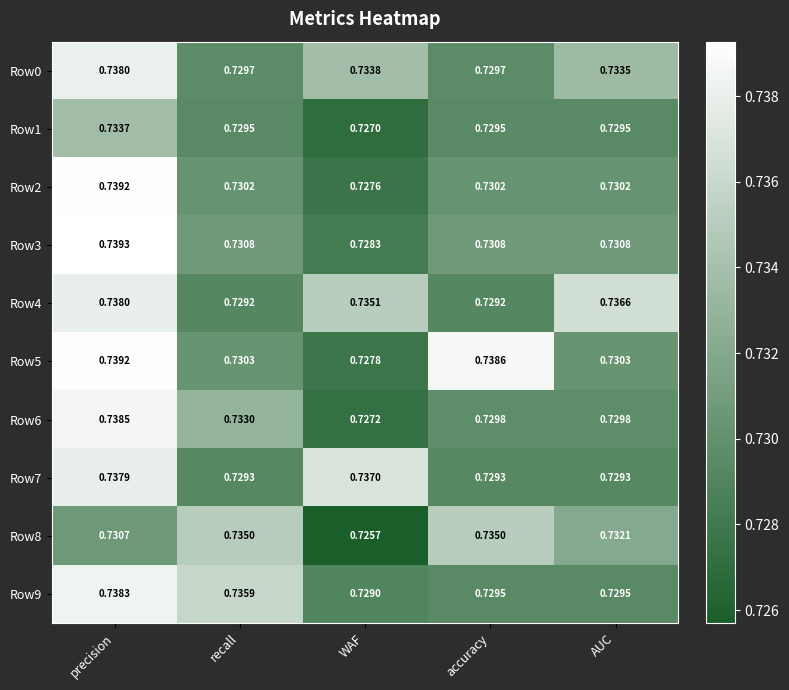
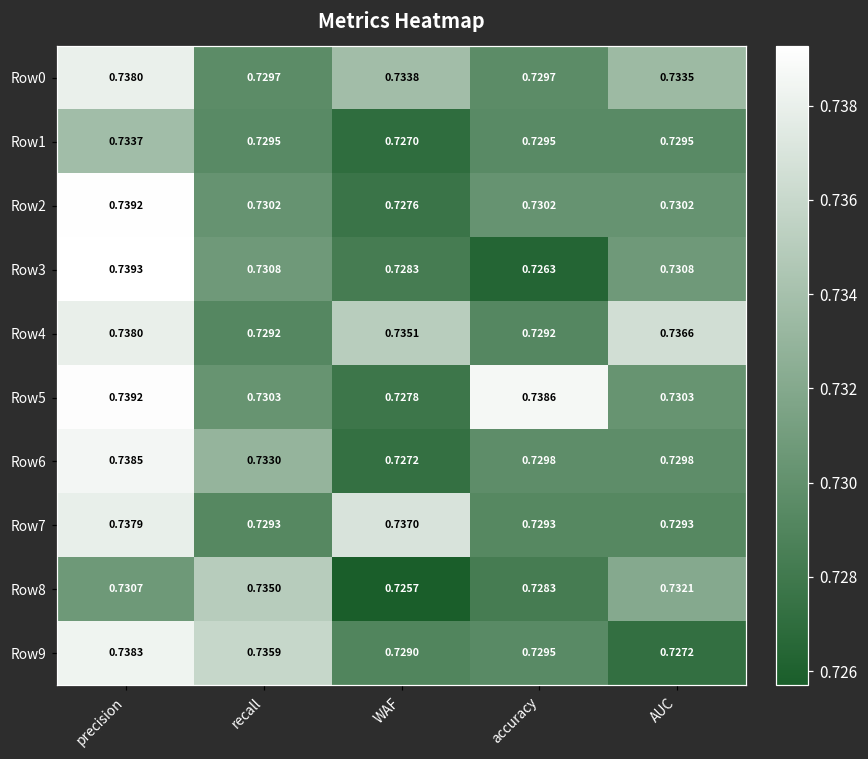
  {
    "Row0": {
      "precision": 0.7380,
      "recall": 0.7297,
      "WAF": 0.7338,
      "accuracy": 0.7297,
      "AUC": 0.7335
    },
    "Row1": {
      "precision": 0.7337,
      "recall": 0.7295,
      "WAF": 0.7270,
      "accuracy": 0.7295,
      "AUC": 0.7295
    },
    "Row2": {
      "precision": 0.7392,
      "recall": 0.7302,
      "WAF": 0.7276,
      "accuracy": 0.7302,
      "AUC": 0.7302
    },
    "Row3": {
      "precision": 0.7393,
      "recall": 0.7308,
      "WAF": 0.7283,
-     "accuracy": 0.7308,
+     "accuracy": 0.7263,
      "AUC": 0.7308
    },
    "Row4": {
      "precision": 0.7380,
      "recall": 0.7292,
      "WAF": 0.7351,
      "accuracy": 0.7292,
      "AUC": 0.7366
    },
    "Row5": {
      "precision": 0.7392,
      "recall": 0.7303,
      "WAF": 0.7278,
      "accuracy": 0.7386,
      "AUC": 0.7303
    },
    "Row6": {
      "precision": 0.7385,
      "recall": 0.7330,
      "WAF": 0.7272,
      "accuracy": 0.7298,
      "AUC": 0.7298
    },
    "Row7": {
      "precision": 0.7379,
      "recall": 0.7293,
      "WAF": 0.7370,
      "accuracy": 0.7293,
      "AUC": 0.7293
    },
    "Row8": {
      "precision": 0.7307,
      "recall": 0.7350,
      "WAF": 0.7257,
-     "accuracy": 0.7350,
+     "accuracy": 0.7283,
      "AUC": 0.7321
    },
    "Row9": {
      "precision": 0.7383,
      "recall": 0.7359,
      "WAF": 0.7290,
      "accuracy": 0.7295,
-     "AUC": 0.7295
+     "AUC": 0.7272
    }
  }
